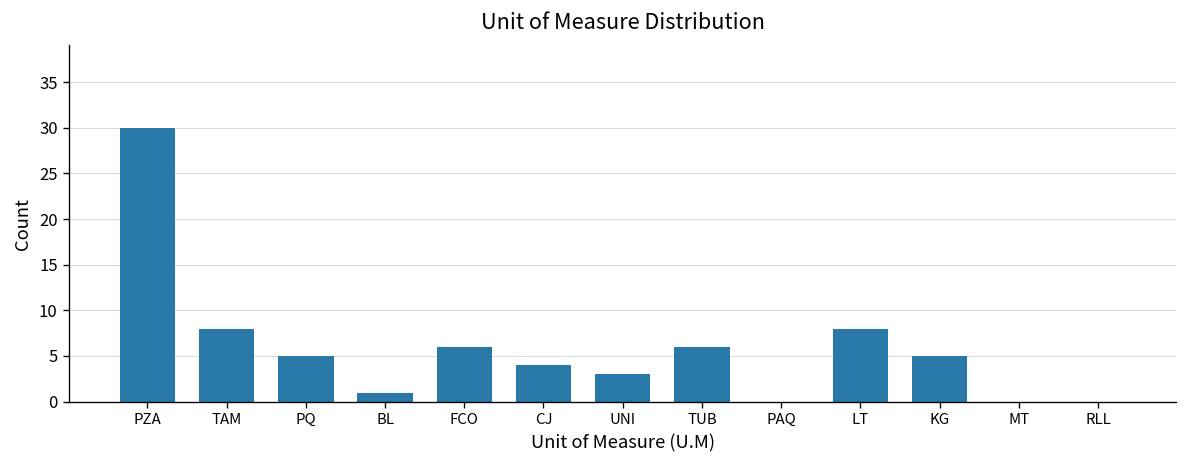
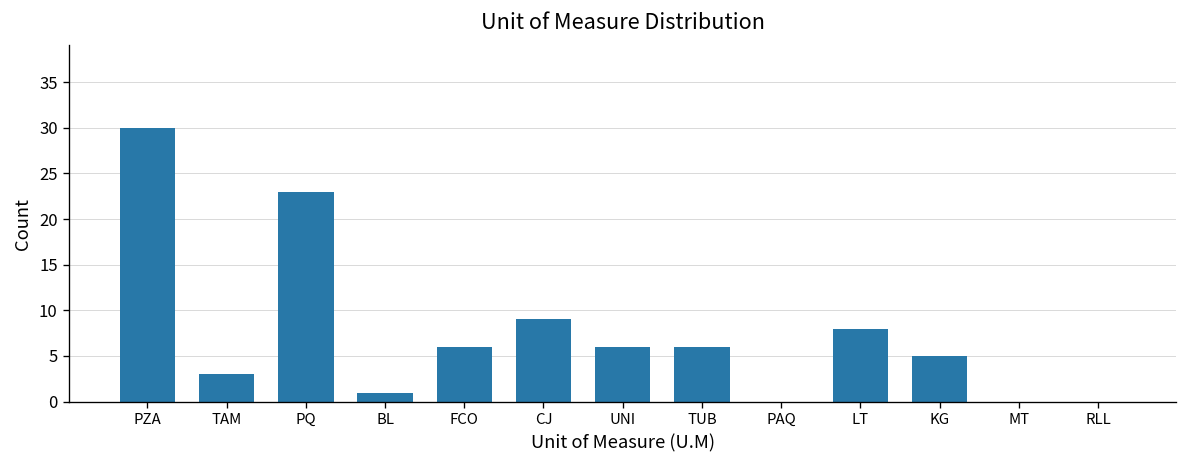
  {
    "PZA": 30,
-   "TAM": 8,
-   "PQ": 5,
+   "TAM": 3,
+   "PQ": 23,
    "BL": 1,
    "FCO": 6,
-   "CJ": 4,
-   "UNI": 3,
+   "CJ": 9,
+   "UNI": 6,
    "TUB": 6,
    "PAQ": 0,
    "LT": 8,
    "KG": 5,
    "MT": 0,
    "RLL": 0
  }
